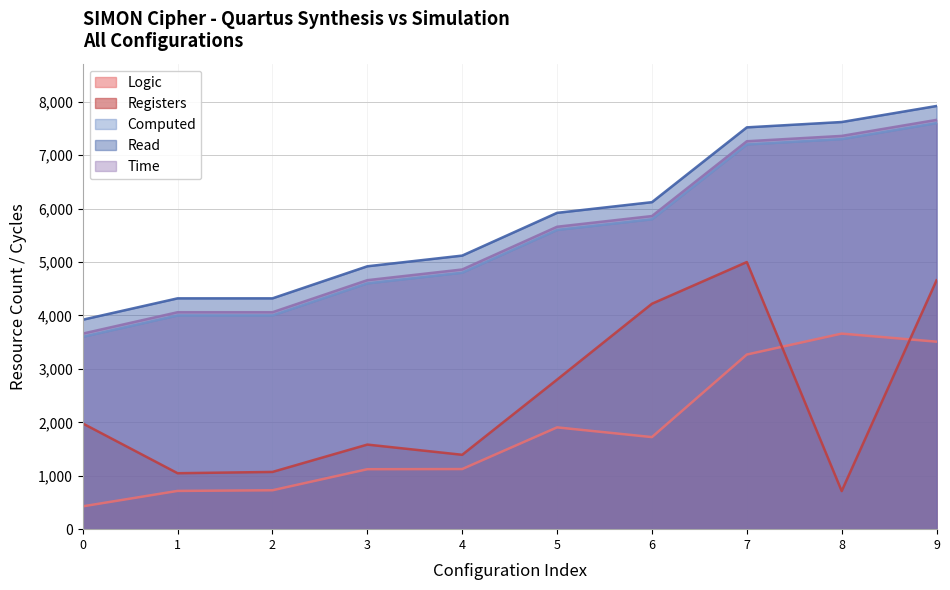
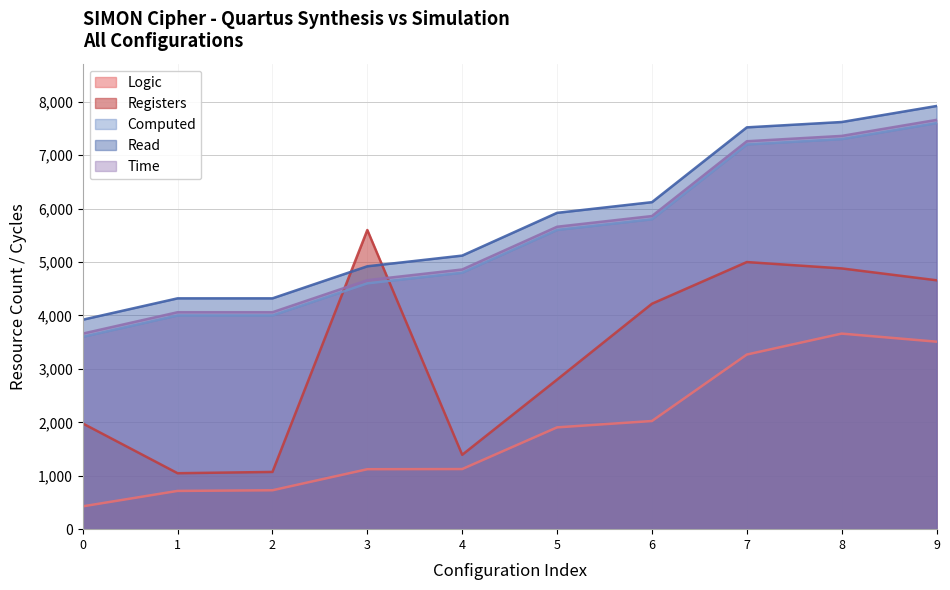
  {
    "Logic": {
      "0": "400",
      "1": "700",
      "2": "700",
      "3": "1,100",
      "4": "1,100",
      "5": "1,900",
-     "6": "1,700",
+     "6": "2,000",
      "7": "3,300",
      "8": "3,700",
      "9": "3,500"
    },
    "Registers": {
      "0": "2,000",
      "1": "1,000",
      "2": "1,100",
-     "3": "1,600",
+     "3": "5,600",
      "4": "1,400",
      "5": "2,800",
      "6": "4,200",
      "7": "5,000",
-     "8": "700",
+     "8": "4,900",
      "9": "4,700"
    }
  }
